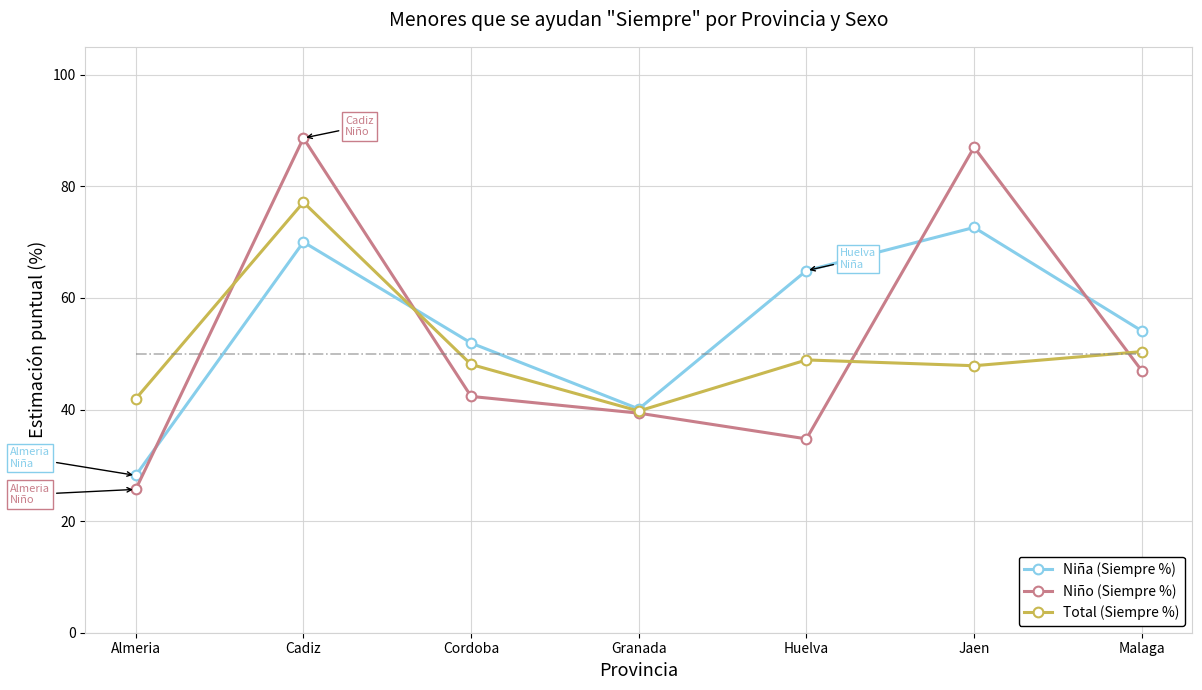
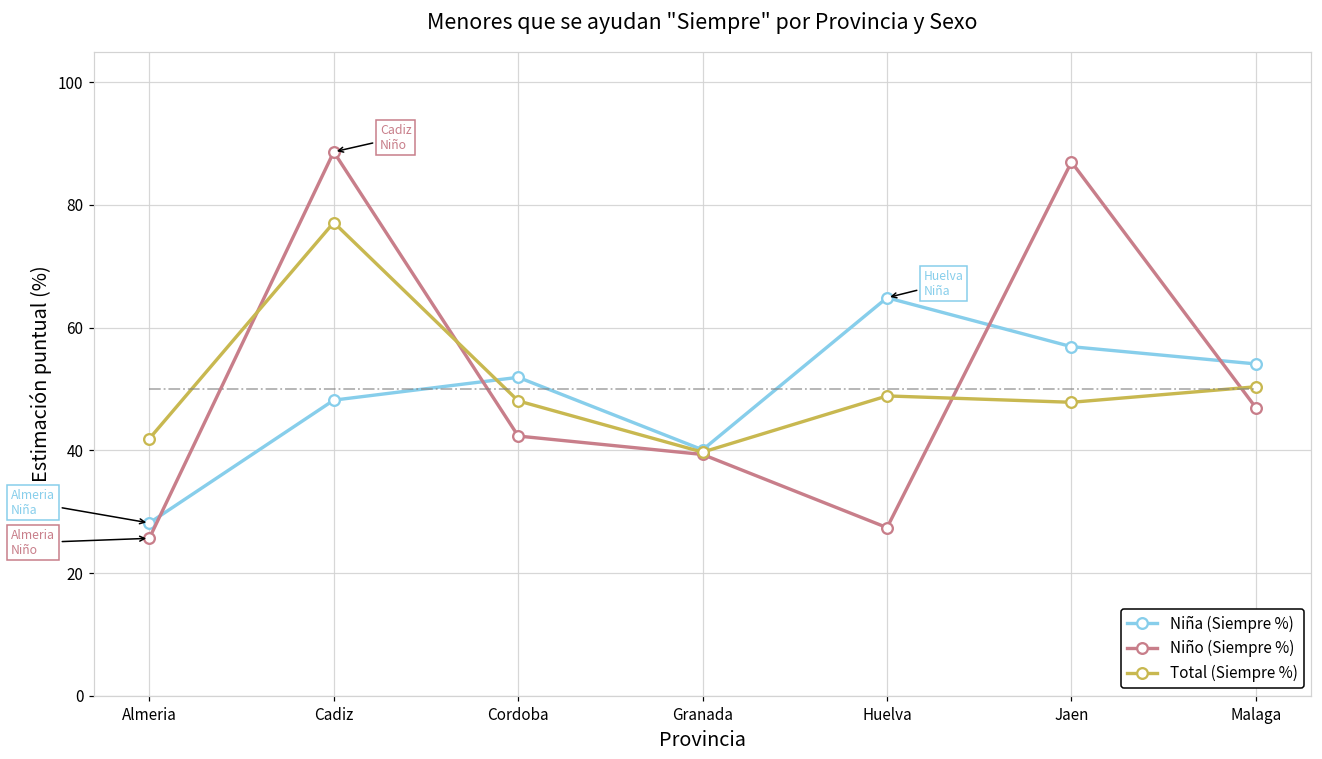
  {
    "Niña (Siempre %)": {
      "Almeria": 28,
-     "Cadiz": 70,
+     "Cadiz": 48,
      "Cordoba": 52,
      "Huelva": 65,
-     "Jaen": 73,
+     "Jaen": 57,
      "Malaga": 54
    },
    "Niño (Siempre %)": {
      "Almeria": 26,
      "Cadiz": 89,
      "Cordoba": 42,
-     "Huelva": 35,
+     "Huelva": 27,
      "Jaen": 87,
      "Malaga": 47
    },
    "Total (Siempre %)": {
      "Almeria": 42,
      "Cadiz": 77,
      "Cordoba": 48,
      "Huelva": 49,
      "Jaen": 48
    }
  }
